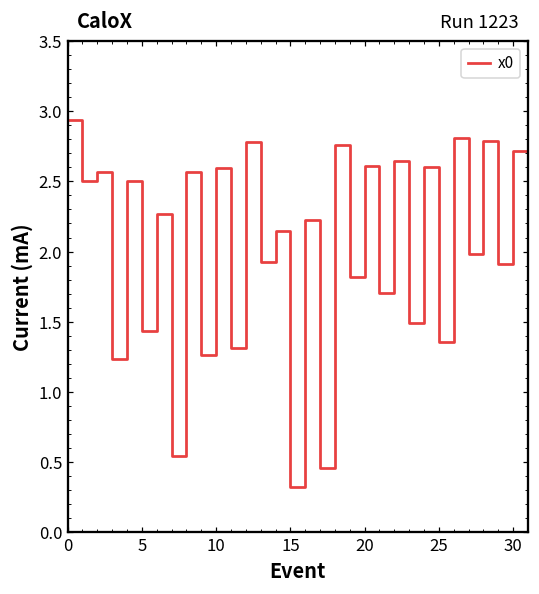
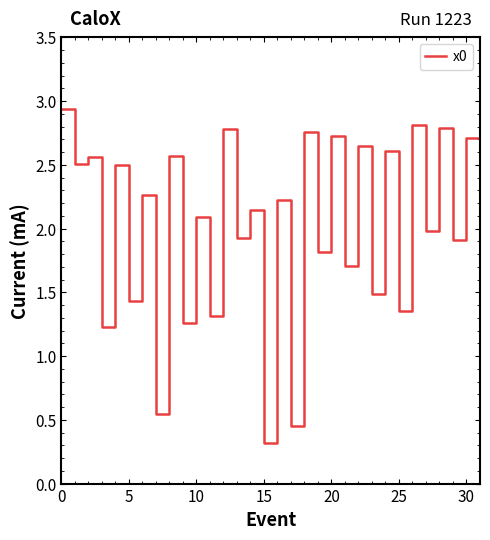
  {
    "0": 2.94,
    "5": 1.43,
-   "10": 2.59,
+   "10": 2.09,
    "15": 0.32,
-   "20": 2.61,
+   "20": 2.73,
    "25": 1.35,
    "30": 2.71
  }
